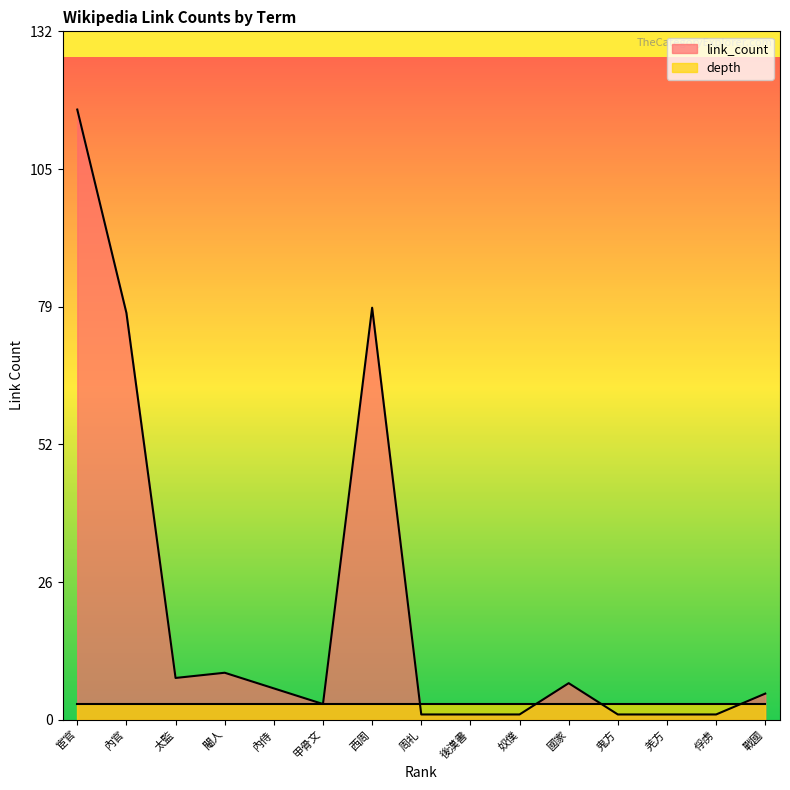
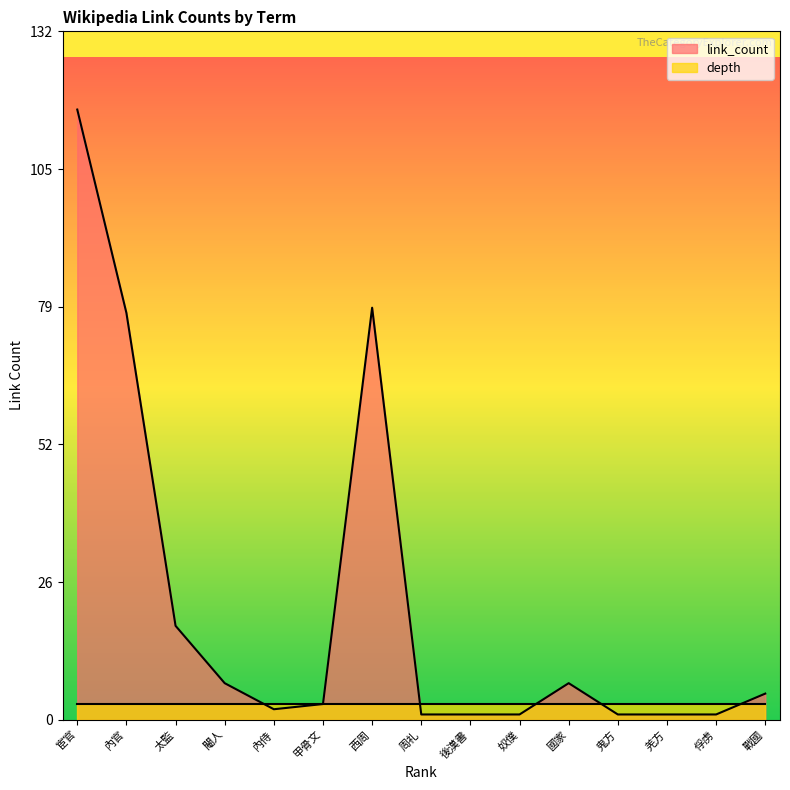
  {
    "link_count": {
      "宦官": 117,
      "內官": 78,
-     "太監": 8,
-     "閹人": 9,
-     "內侍": 6,
+     "太監": 18,
+     "閹人": 7,
+     "內侍": 2,
      "西周": 79,
      "周礼": 1,
      "後漢書": 1,
      "奴僕": 1,
      "國家": 7,
      "鬼方": 1,
      "羌方": 1,
      "俘虏": 1,
      "戰國": 5
    },
    "depth": {
      "宦官": 3,
      "內官": 3,
      "太監": 3,
      "閹人": 3,
      "內侍": 3,
      "西周": 3,
      "周礼": 3,
      "後漢書": 3,
      "奴僕": 3,
      "國家": 3,
      "鬼方": 3,
      "羌方": 3,
      "俘虏": 3,
      "戰國": 3
    }
  }
